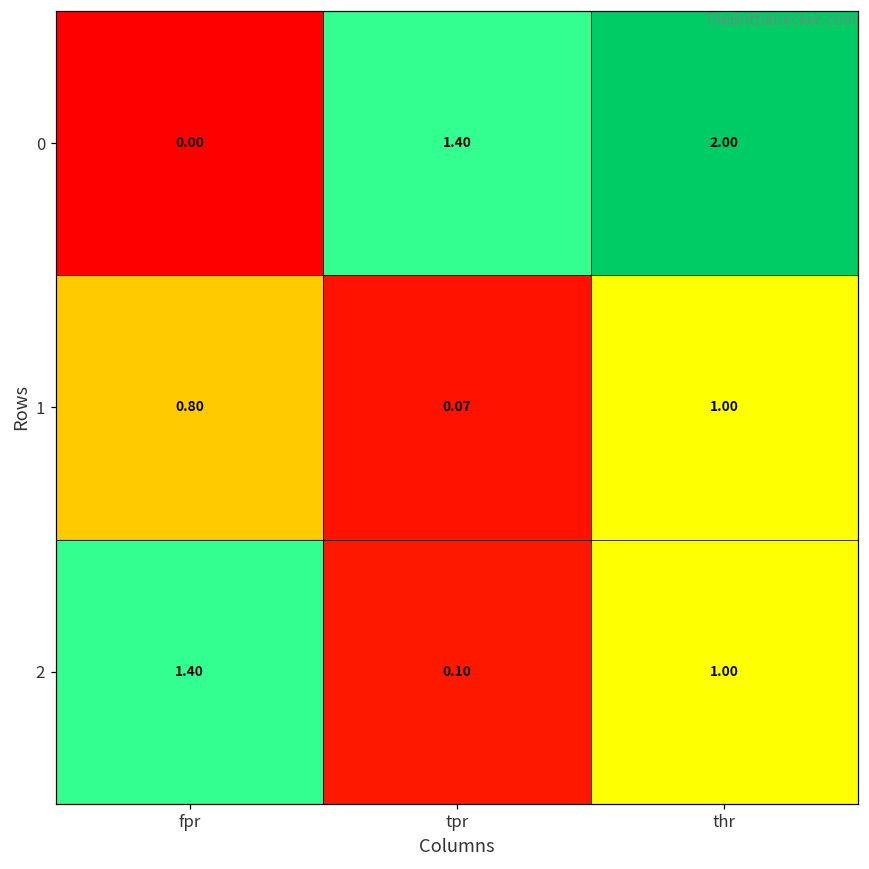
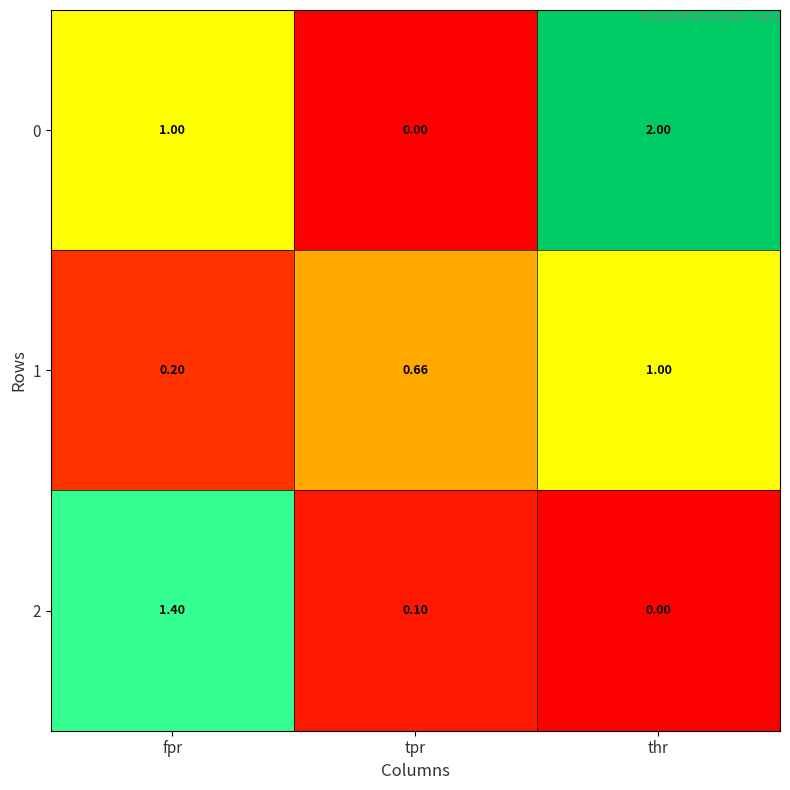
  {
    "0": {
-     "fpr": 0.00,
-     "tpr": 1.40,
+     "fpr": 1.00,
+     "tpr": 0.00,
      "thr": 2.00
    },
    "1": {
-     "fpr": 0.80,
-     "tpr": 0.07,
+     "fpr": 0.20,
+     "tpr": 0.66,
      "thr": 1.00
    },
    "2": {
      "fpr": 1.40,
      "tpr": 0.10,
-     "thr": 1.00
+     "thr": 0.00
    }
  }
